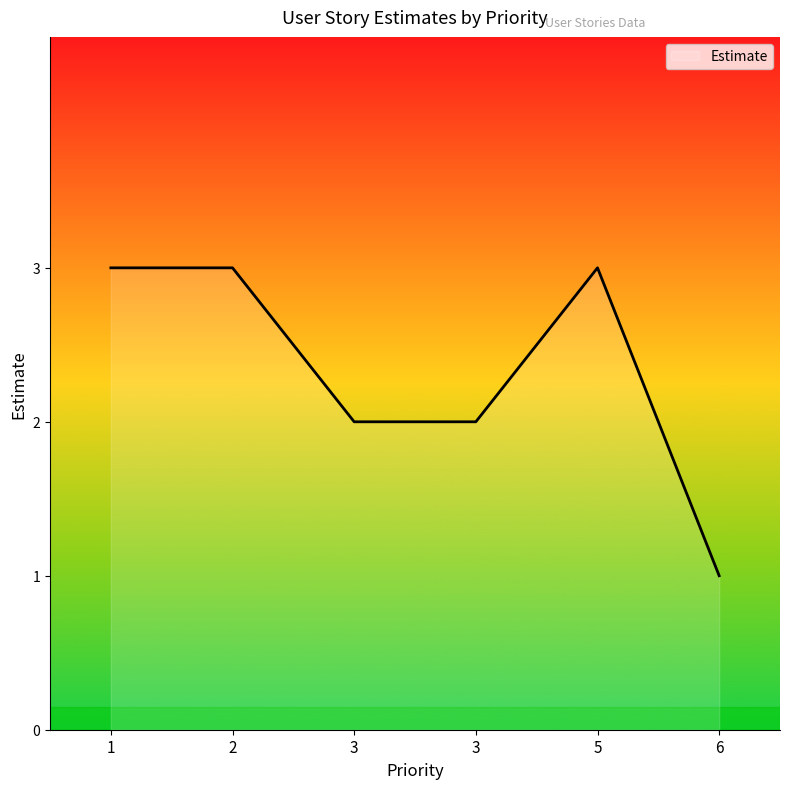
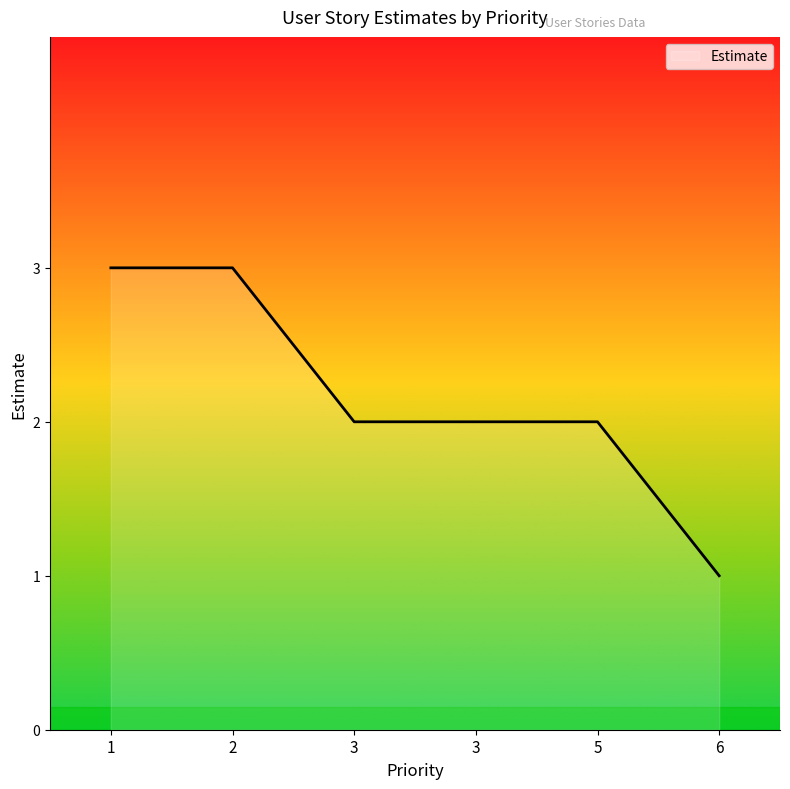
  {
    "1": 3,
    "2": 3,
-   "5": 3,
+   "5": 2,
    "6": 1
  }
